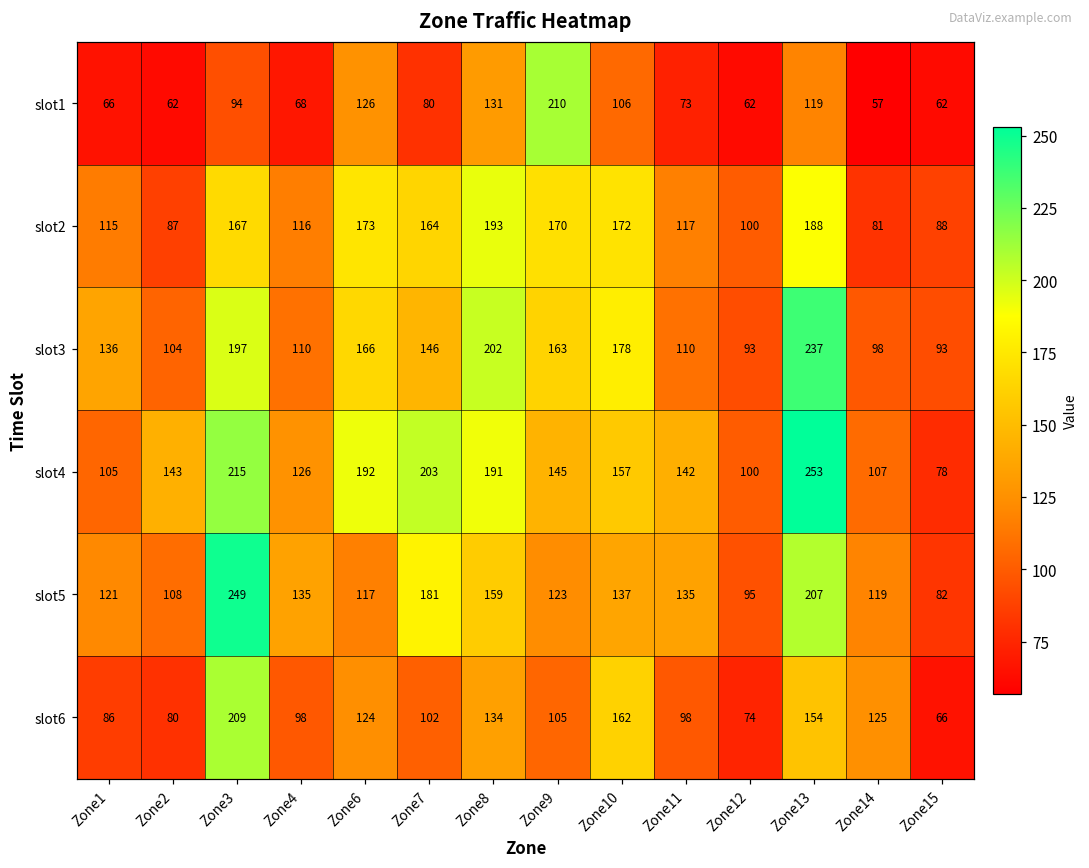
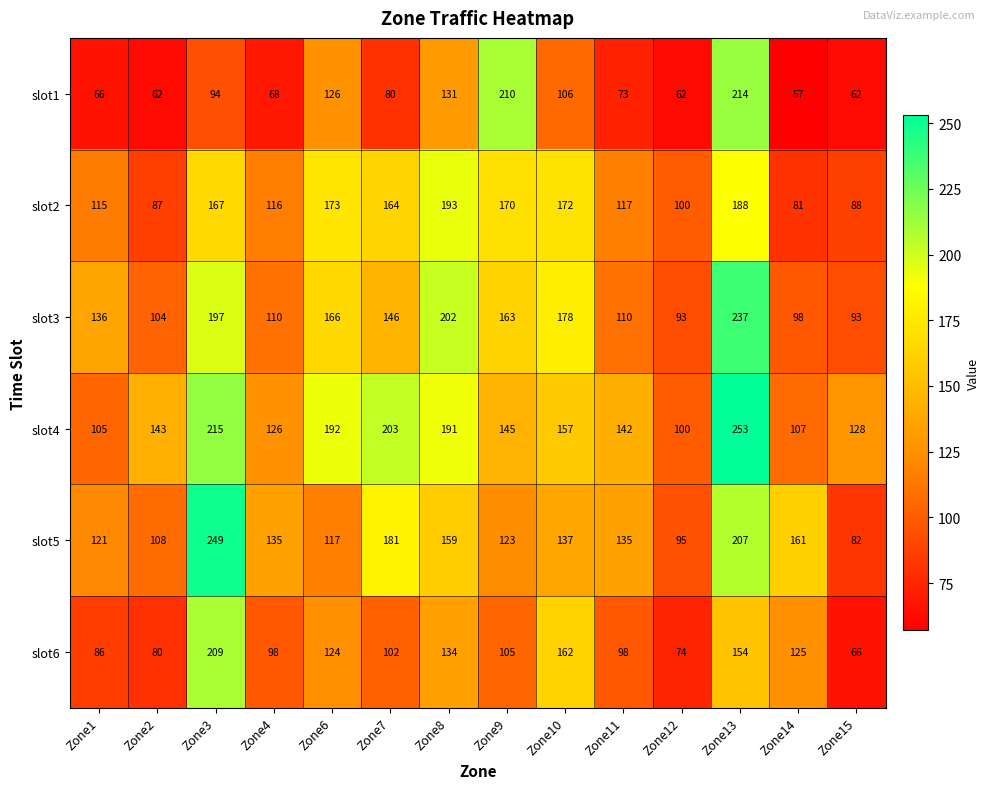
  {
    "slot1": {
      "Zone1": 66,
      "Zone2": 62,
      "Zone3": 94,
      "Zone4": 68,
      "Zone6": 126,
      "Zone7": 80,
      "Zone8": 131,
      "Zone9": 210,
      "Zone10": 106,
      "Zone11": 73,
      "Zone12": 62,
-     "Zone13": 119,
+     "Zone13": 214,
      "Zone14": 57,
      "Zone15": 62
    },
    "slot2": {
      "Zone1": 115,
      "Zone2": 87,
      "Zone3": 167,
      "Zone4": 116,
      "Zone6": 173,
      "Zone7": 164,
      "Zone8": 193,
      "Zone9": 170,
      "Zone10": 172,
      "Zone11": 117,
      "Zone12": 100,
      "Zone13": 188,
      "Zone14": 81,
      "Zone15": 88
    },
    "slot3": {
      "Zone1": 136,
      "Zone2": 104,
      "Zone3": 197,
      "Zone4": 110,
      "Zone6": 166,
      "Zone7": 146,
      "Zone8": 202,
      "Zone9": 163,
      "Zone10": 178,
      "Zone11": 110,
      "Zone12": 93,
      "Zone13": 237,
      "Zone14": 98,
      "Zone15": 93
    },
    "slot4": {
      "Zone1": 105,
      "Zone2": 143,
      "Zone3": 215,
      "Zone4": 126,
      "Zone6": 192,
      "Zone7": 203,
      "Zone8": 191,
      "Zone9": 145,
      "Zone10": 157,
      "Zone11": 142,
      "Zone12": 100,
      "Zone13": 253,
      "Zone14": 107,
-     "Zone15": 78
+     "Zone15": 128
    },
    "slot5": {
      "Zone1": 121,
      "Zone2": 108,
      "Zone3": 249,
      "Zone4": 135,
      "Zone6": 117,
      "Zone7": 181,
      "Zone8": 159,
      "Zone9": 123,
      "Zone10": 137,
      "Zone11": 135,
      "Zone12": 95,
      "Zone13": 207,
-     "Zone14": 119,
+     "Zone14": 161,
      "Zone15": 82
    },
    "slot6": {
      "Zone1": 86,
      "Zone2": 80,
      "Zone3": 209,
      "Zone4": 98,
      "Zone6": 124,
      "Zone7": 102,
      "Zone8": 134,
      "Zone9": 105,
      "Zone10": 162,
      "Zone11": 98,
      "Zone12": 74,
      "Zone13": 154,
      "Zone14": 125,
      "Zone15": 66
    }
  }
